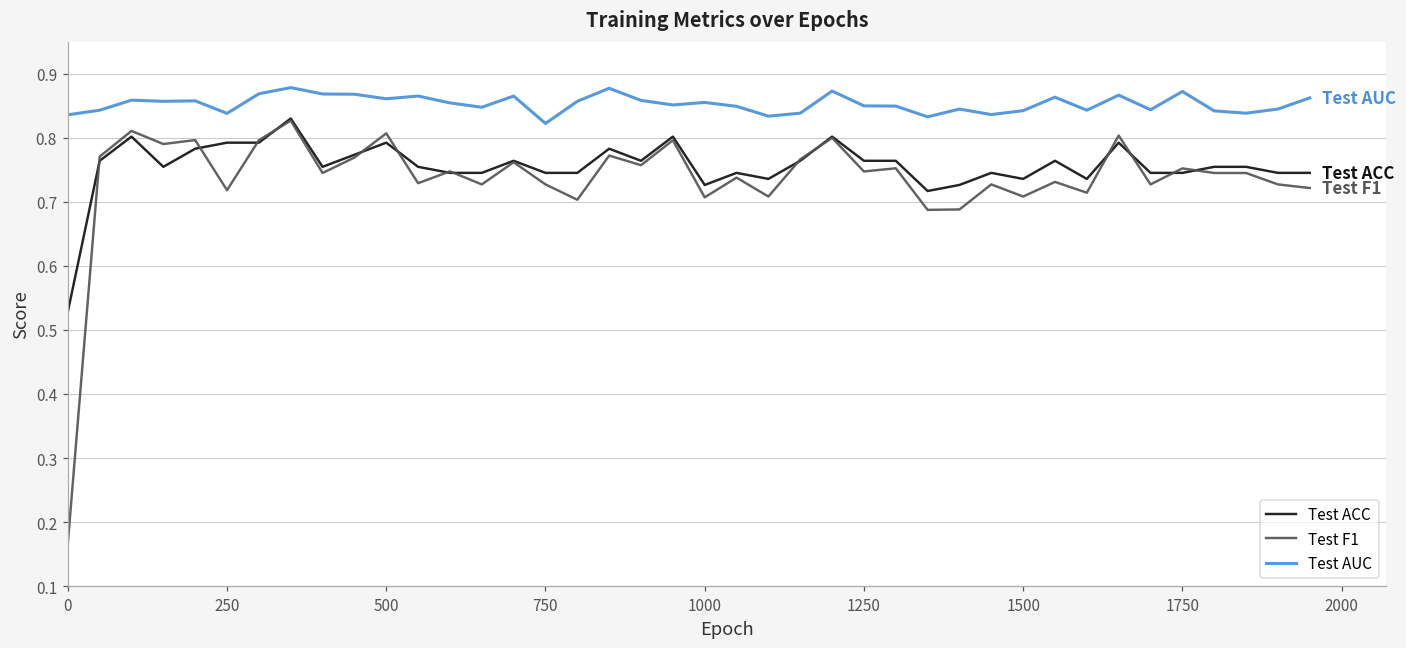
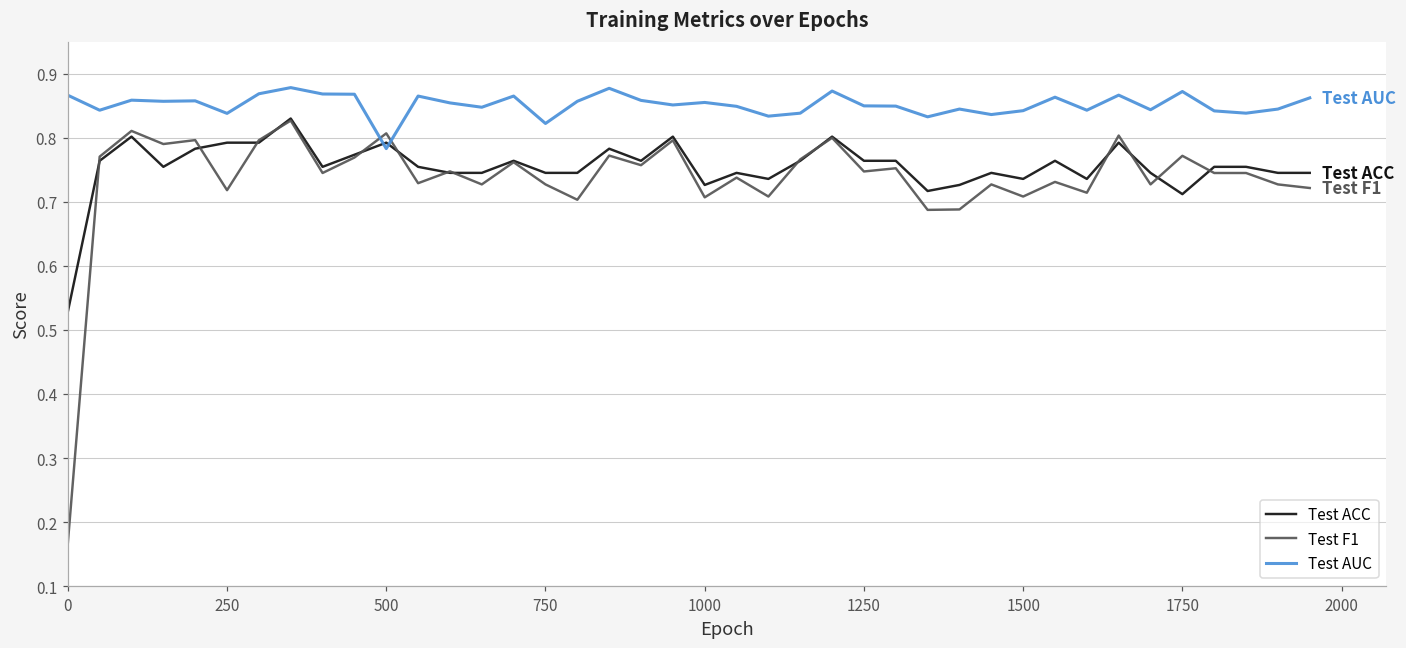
  {
    "Test ACC": {
      "0": 0.53,
      "250": 0.79,
      "500": 0.79,
      "750": 0.75,
      "1000": 0.73,
      "1250": 0.76,
      "1500": 0.74,
-     "1750": 0.75
+     "1750": 0.71
    },
    "Test F1": {
      "0": 0.17,
      "250": 0.72,
      "500": 0.81,
      "750": 0.73,
      "1000": 0.71,
      "1250": 0.75,
      "1500": 0.71,
-     "1750": 0.75
+     "1750": 0.77
    },
    "Test AUC": {
-     "0": 0.84,
+     "0": 0.87,
      "250": 0.84,
-     "500": 0.86,
+     "500": 0.78,
      "750": 0.82,
      "1000": 0.86,
      "1250": 0.85,
      "1500": 0.84,
      "1750": 0.87
    }
  }
